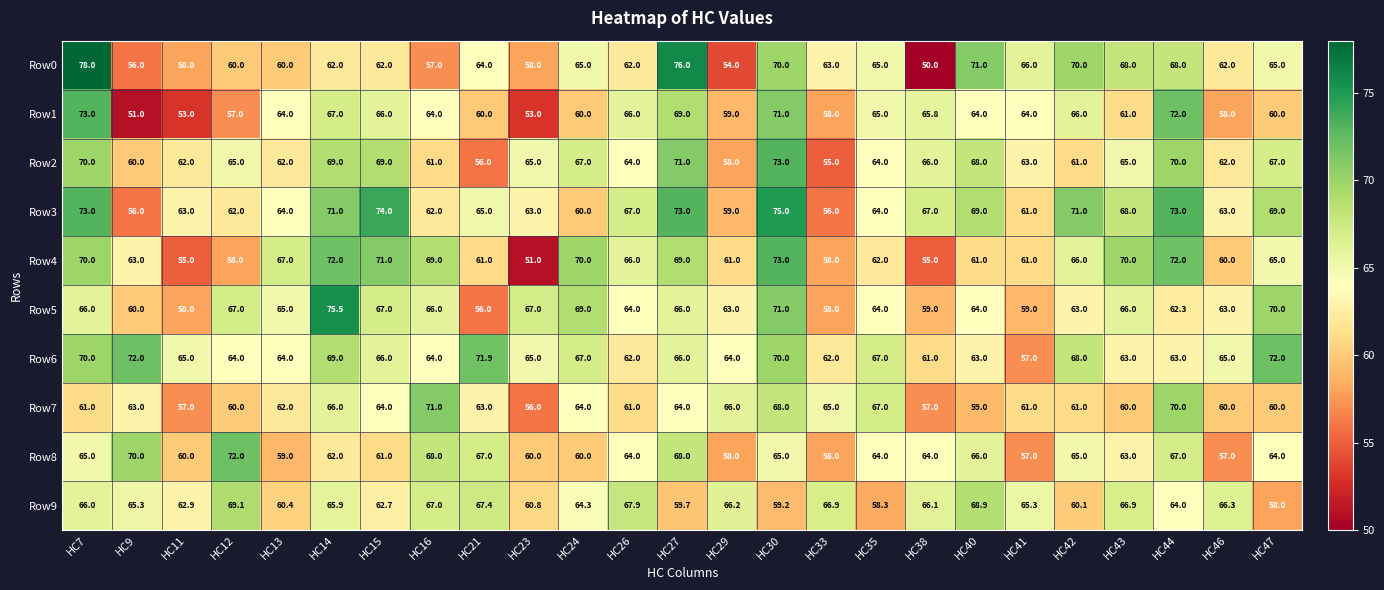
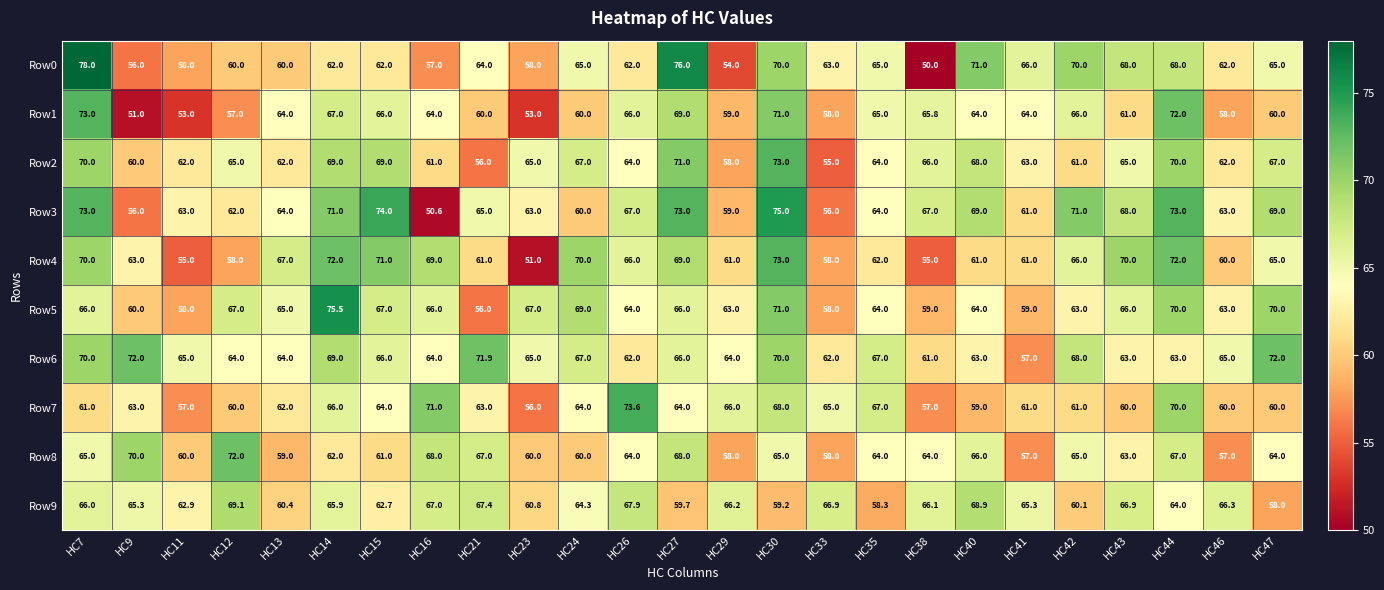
  {
    "Row3": {
      "HC7": 73.0,
      "HC9": 56.0,
      "HC11": 63.0,
      "HC12": 62.0,
      "HC13": 64.0,
      "HC14": 71.0,
      "HC15": 74.0,
-     "HC16": 62.0,
+     "HC16": 50.6,
      "HC21": 65.0,
      "HC23": 63.0,
      "HC24": 60.0,
      "HC26": 67.0,
      "HC27": 73.0,
      "HC29": 59.0,
      "HC30": 75.0,
      "HC33": 56.0,
      "HC35": 64.0,
      "HC38": 67.0,
      "HC40": 69.0,
      "HC41": 61.0,
      "HC42": 71.0,
      "HC43": 68.0,
      "HC44": 73.0,
      "HC46": 63.0,
      "HC47": 69.0
    },
    "Row5": {
      "HC7": 66.0,
      "HC9": 60.0,
      "HC11": 58.0,
      "HC12": 67.0,
      "HC13": 65.0,
      "HC14": 75.5,
      "HC15": 67.0,
      "HC16": 66.0,
      "HC21": 56.0,
      "HC23": 67.0,
      "HC24": 69.0,
      "HC26": 64.0,
      "HC27": 66.0,
      "HC29": 63.0,
      "HC30": 71.0,
      "HC33": 58.0,
      "HC35": 64.0,
      "HC38": 59.0,
      "HC40": 64.0,
      "HC41": 59.0,
      "HC42": 63.0,
      "HC43": 66.0,
-     "HC44": 62.3,
+     "HC44": 70.0,
      "HC46": 63.0,
      "HC47": 70.0
    },
    "Row7": {
      "HC7": 61.0,
      "HC9": 63.0,
      "HC11": 57.0,
      "HC12": 60.0,
      "HC13": 62.0,
      "HC14": 66.0,
      "HC15": 64.0,
      "HC16": 71.0,
      "HC21": 63.0,
      "HC23": 56.0,
      "HC24": 64.0,
-     "HC26": 61.0,
+     "HC26": 73.6,
      "HC27": 64.0,
      "HC29": 66.0,
      "HC30": 68.0,
      "HC33": 65.0,
      "HC35": 67.0,
      "HC38": 57.0,
      "HC40": 59.0,
      "HC41": 61.0,
      "HC42": 61.0,
      "HC43": 60.0,
      "HC44": 70.0,
      "HC46": 60.0,
      "HC47": 60.0
    }
  }
